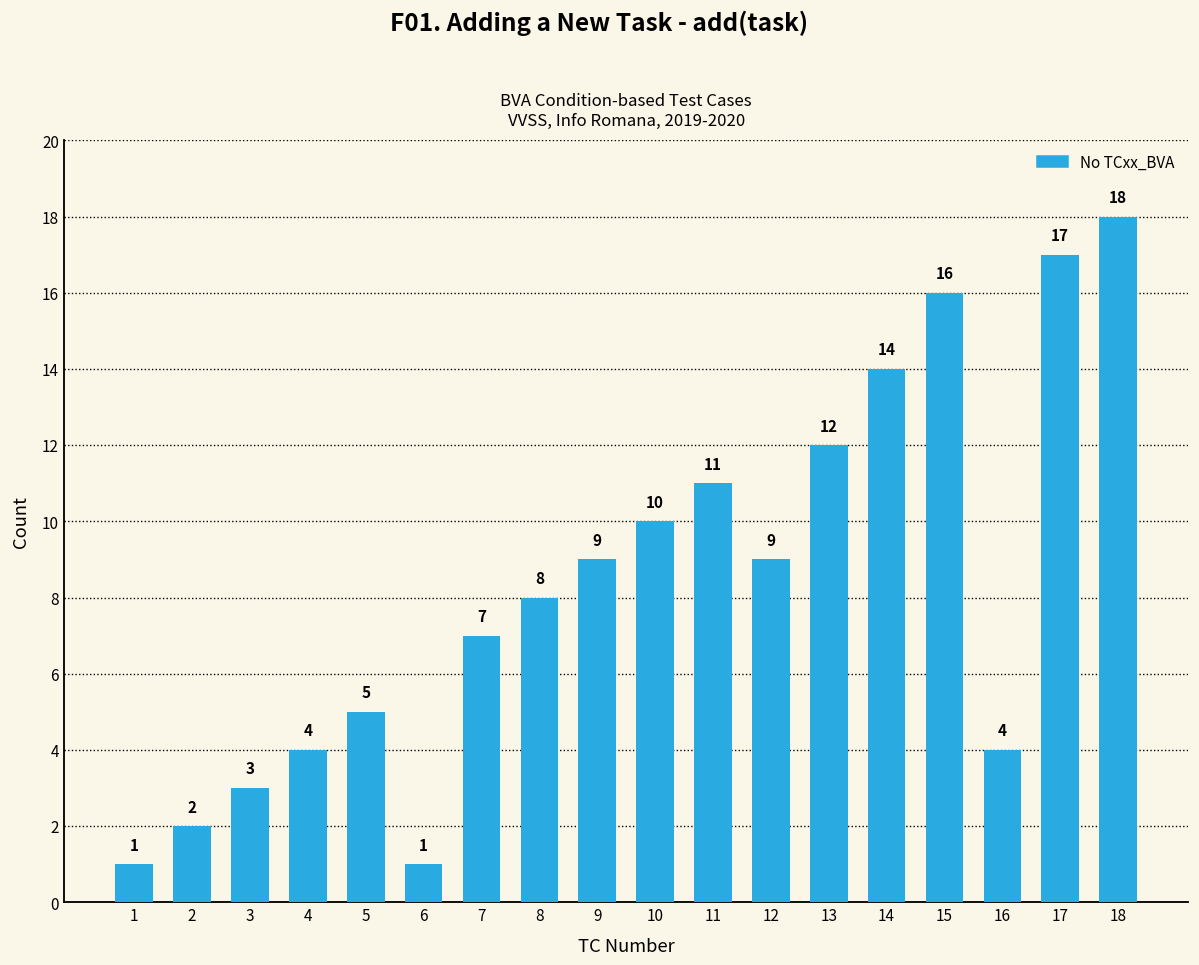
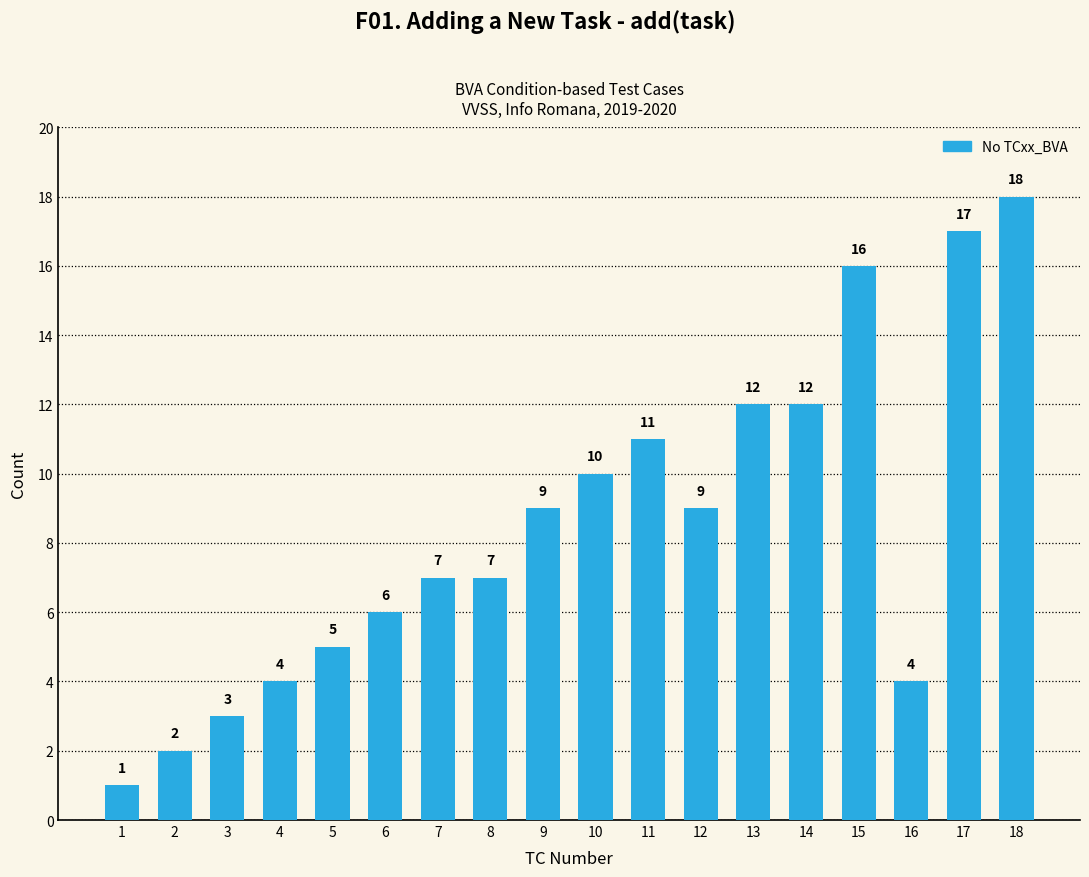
  {
    "1": 1,
    "2": 2,
    "3": 3,
    "4": 4,
    "5": 5,
-   "6": 1,
+   "6": 6,
    "7": 7,
-   "8": 8,
+   "8": 7,
    "9": 9,
    "10": 10,
    "11": 11,
    "12": 9,
    "13": 12,
-   "14": 14,
+   "14": 12,
    "15": 16,
    "16": 4,
    "17": 17,
    "18": 18
  }
